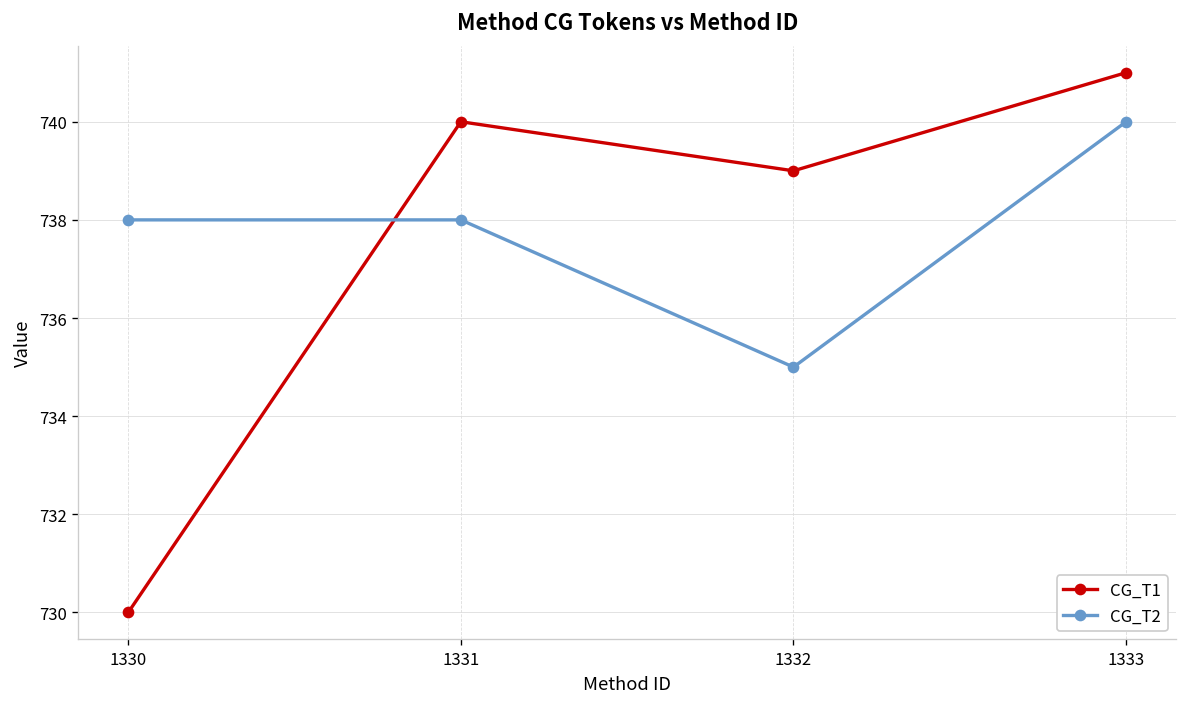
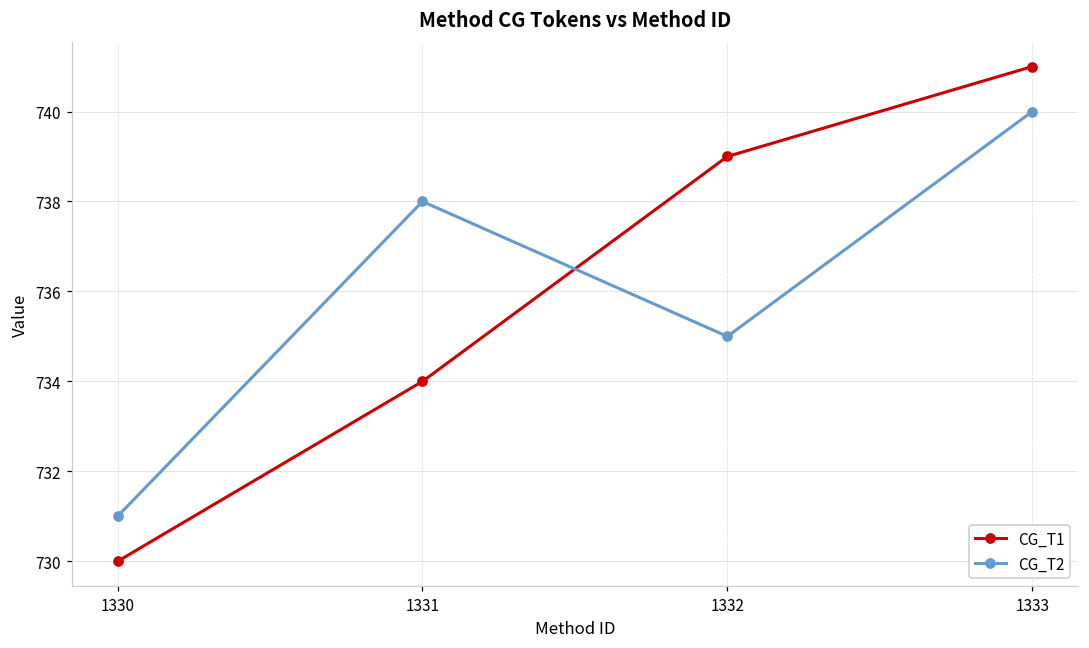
  {
    "CG_T1": {
      "1330": 730,
-     "1331": 740,
+     "1331": 734,
      "1332": 739,
      "1333": 741
    },
    "CG_T2": {
-     "1330": 738,
+     "1330": 731,
      "1331": 738,
      "1332": 735,
      "1333": 740
    }
  }
